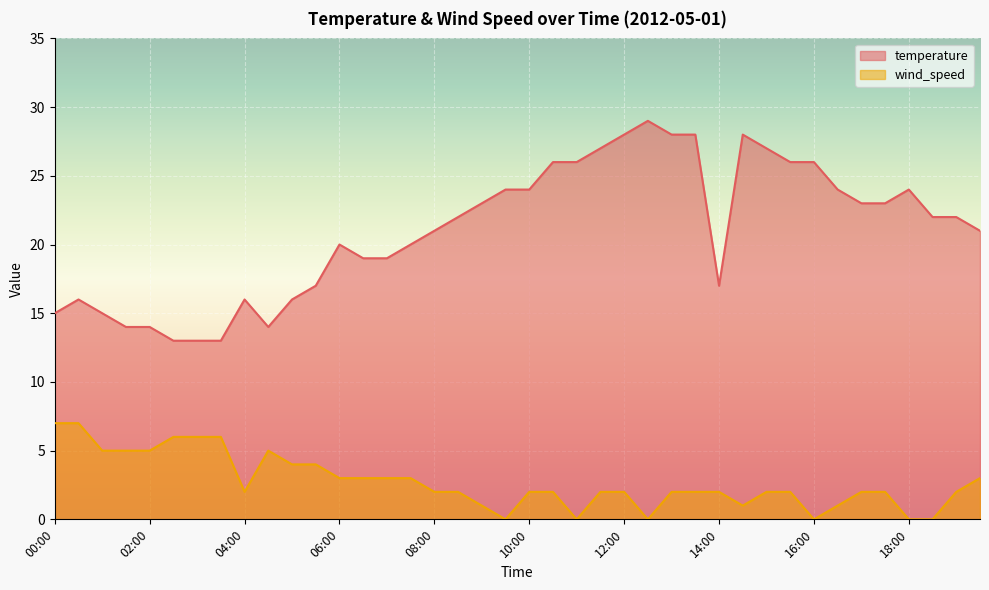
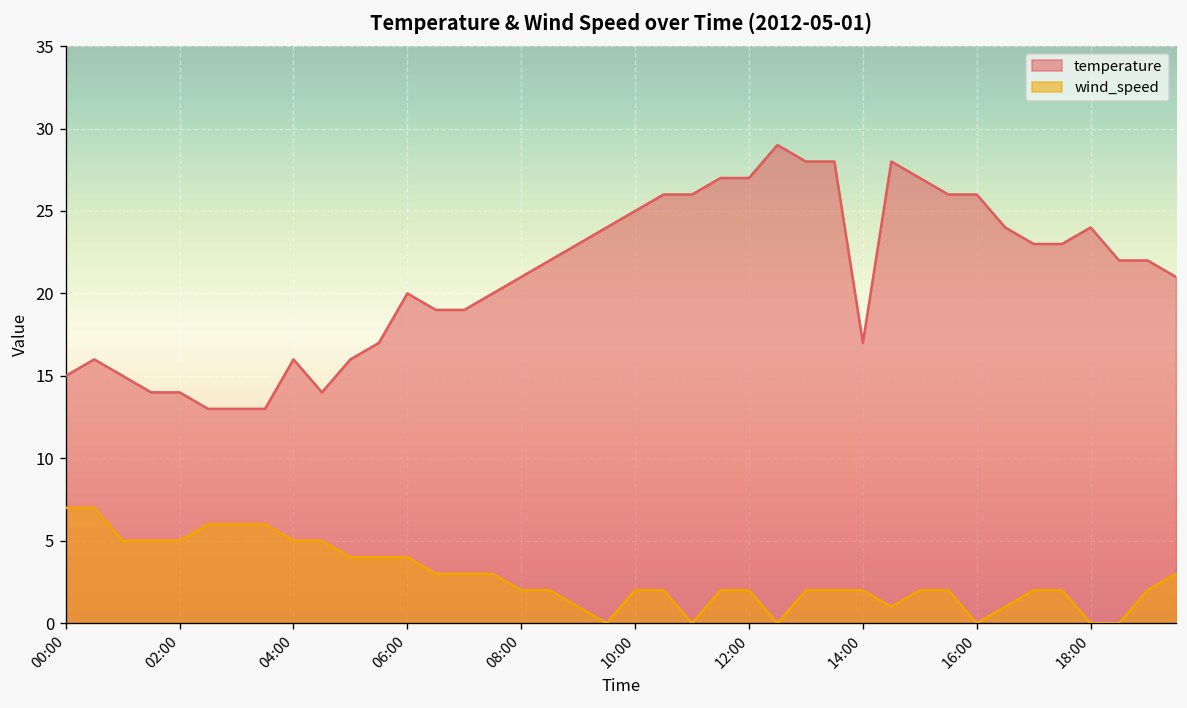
  {
    "temperature": {
      "00:00": 15,
      "02:00": 14,
      "04:00": 16,
      "06:00": 20,
      "08:00": 21,
-     "10:00": 24,
-     "12:00": 28,
+     "10:00": 25,
+     "12:00": 27,
      "14:00": 17,
      "16:00": 26,
      "18:00": 24
    },
    "wind_speed": {
      "00:00": 7,
      "02:00": 5,
-     "04:00": 2,
-     "06:00": 3,
+     "04:00": 5,
+     "06:00": 4,
      "08:00": 2,
      "10:00": 2,
      "12:00": 2,
      "14:00": 2,
      "16:00": 0,
      "18:00": 0
    }
  }
